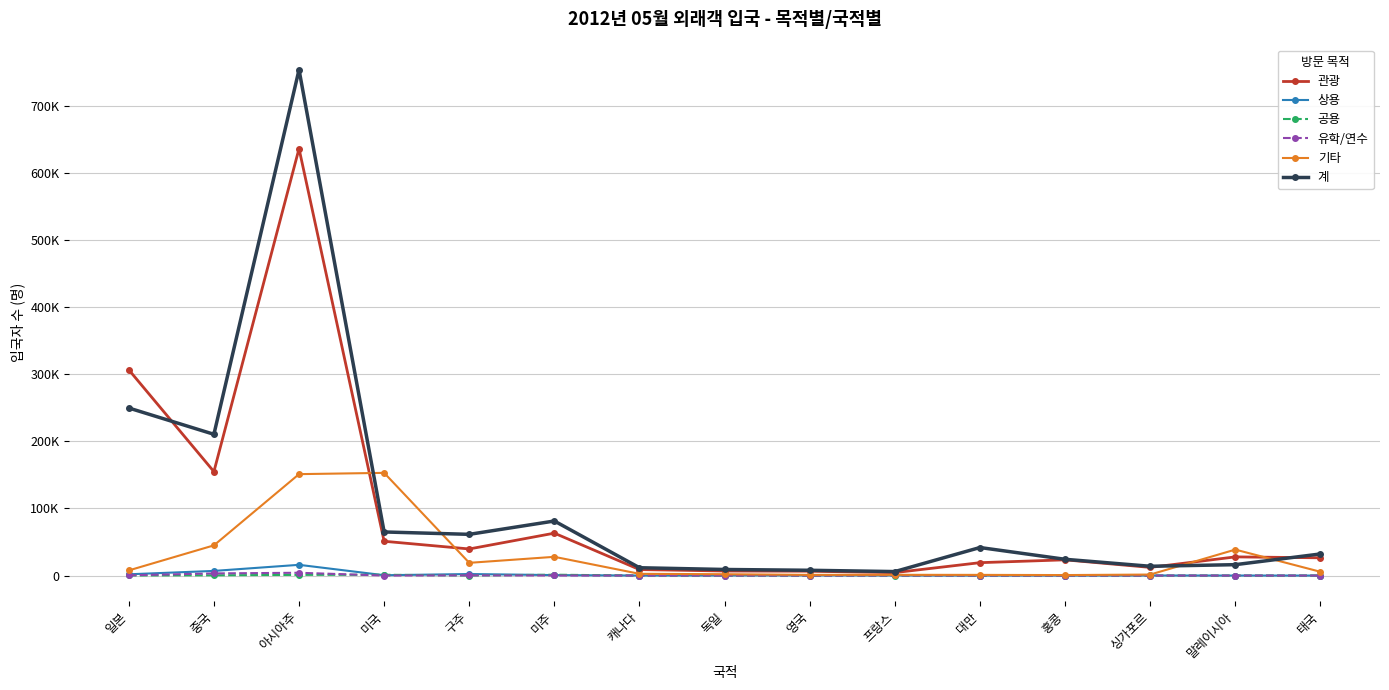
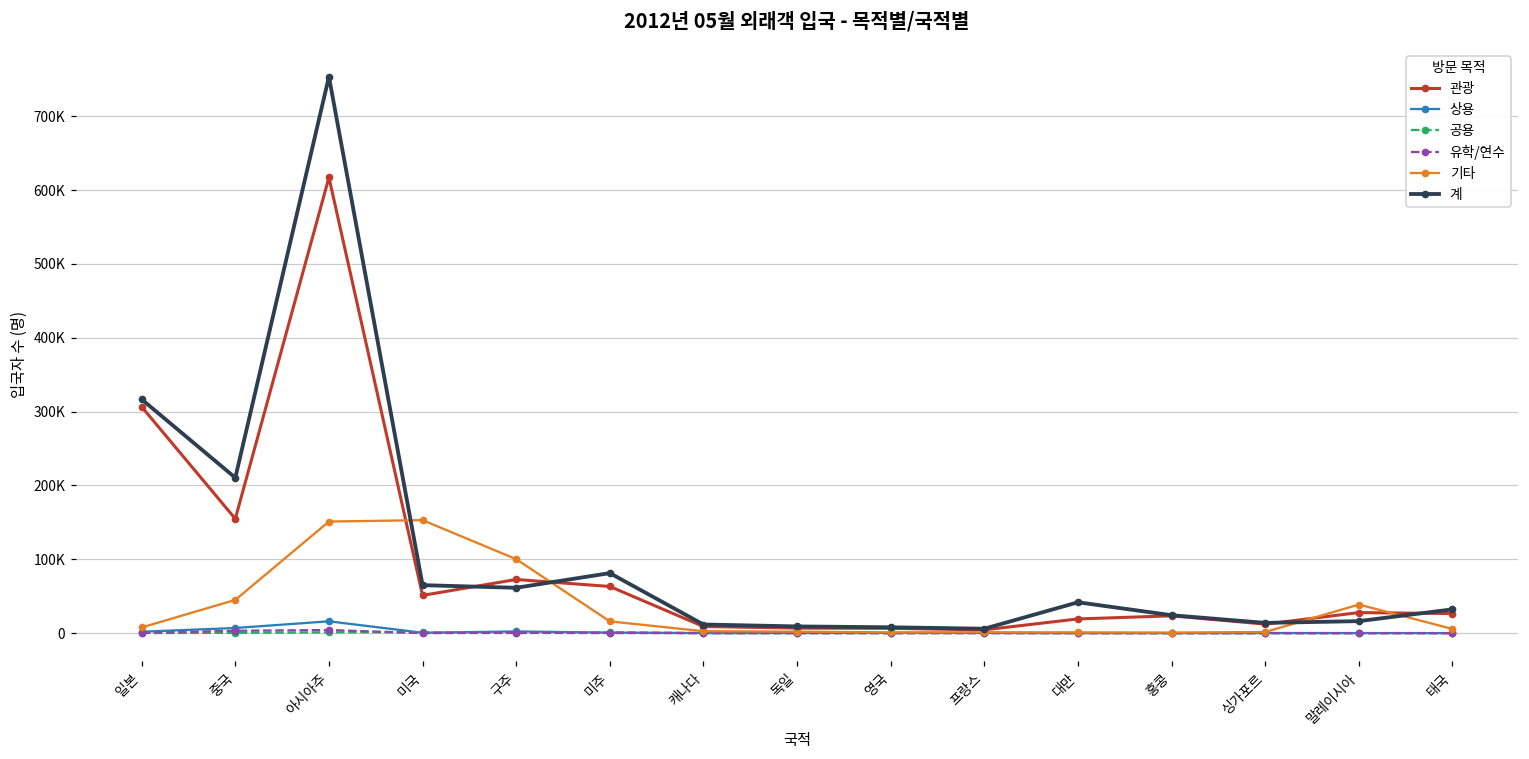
  {
    "관광": {
      "일본": 310000,
      "중국": 150000,
-     "아시아주": 640000,
+     "아시아주": 620000,
      "미국": 50000,
-     "구주": 40000,
+     "구주": 70000,
      "미주": 60000,
      "대만": 20000,
      "말레이시아": 30000,
      "태국": 30000
    },
    "상용": {
      "아시아주": 20000
    },
    "기타": {
      "일본": 10000,
      "중국": 50000,
      "아시아주": 150000,
      "미국": 150000,
-     "구주": 20000,
-     "미주": 30000,
+     "구주": 100000,
+     "미주": 20000,
      "말레이시아": 40000,
      "태국": 10000
    },
    "계": {
-     "일본": 250000,
+     "일본": 320000,
      "중국": 210000,
      "아시아주": 750000,
      "미국": 60000,
      "구주": 60000,
      "미주": 80000,
      "대만": 40000,
      "말레이시아": 20000,
      "태국": 30000
    }
  }
